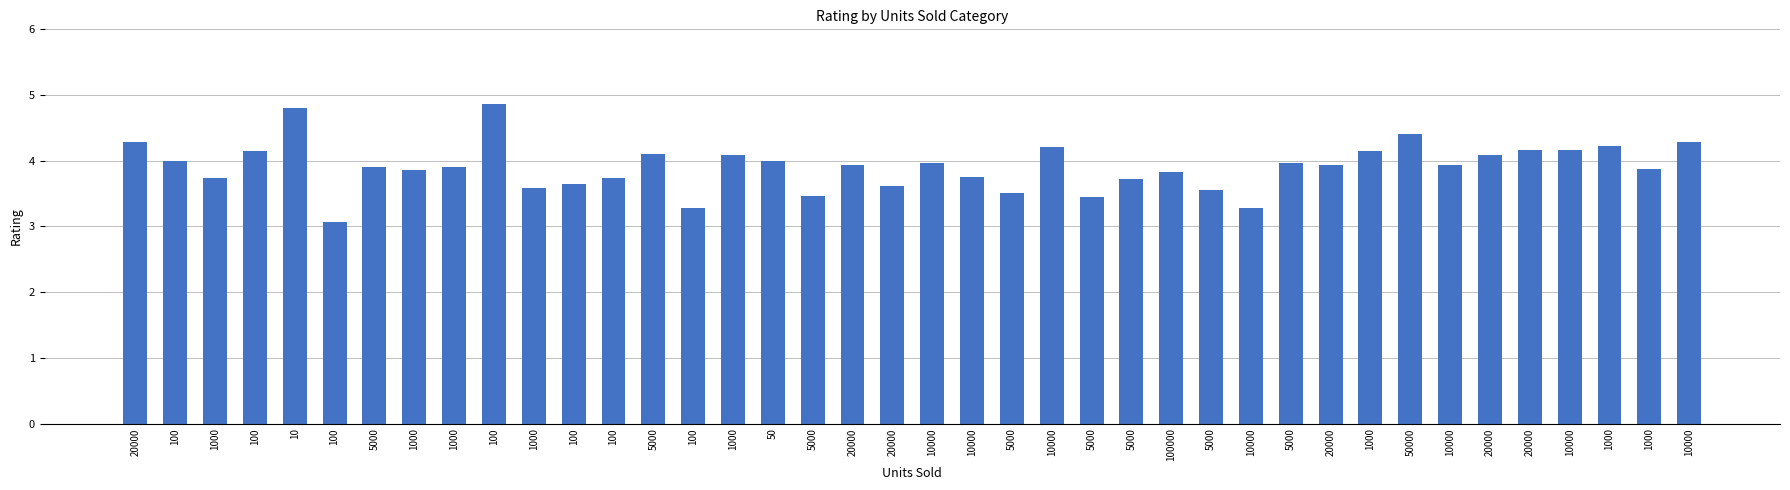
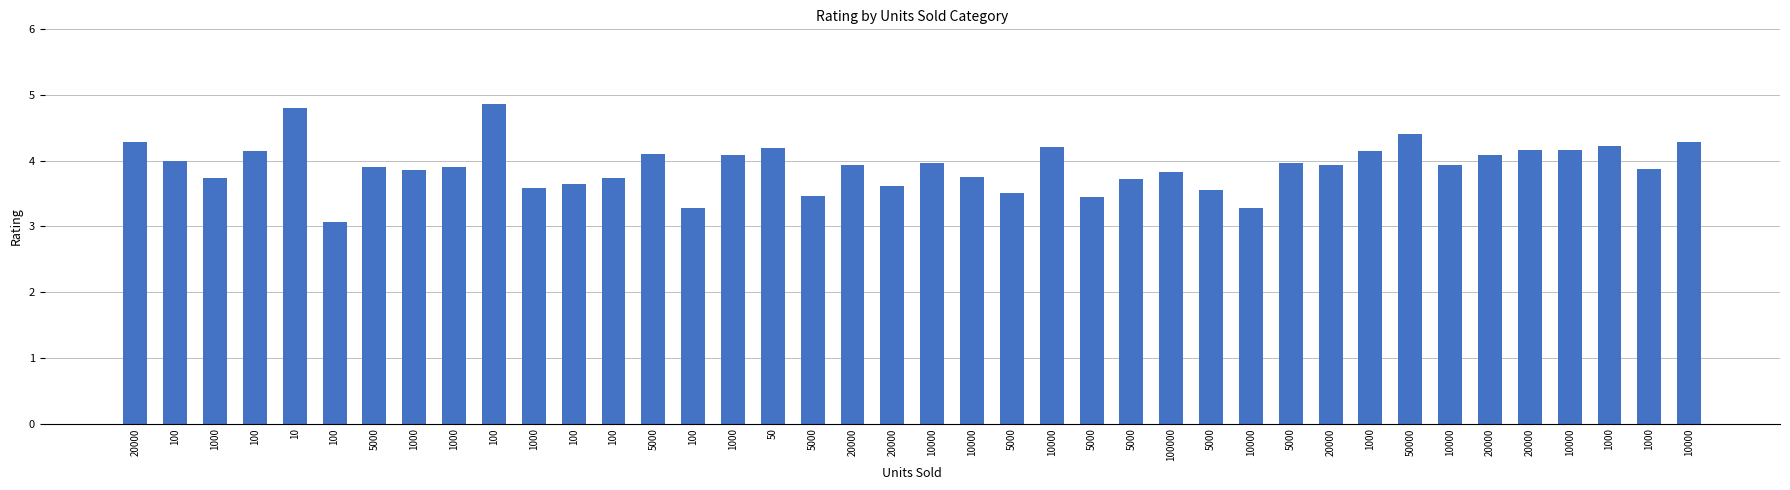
  {
    "10": 4.8,
-   "50": 4.0,
+   "50": 4.2,
    "100000": 3.8,
    "50000": 4.4
  }
